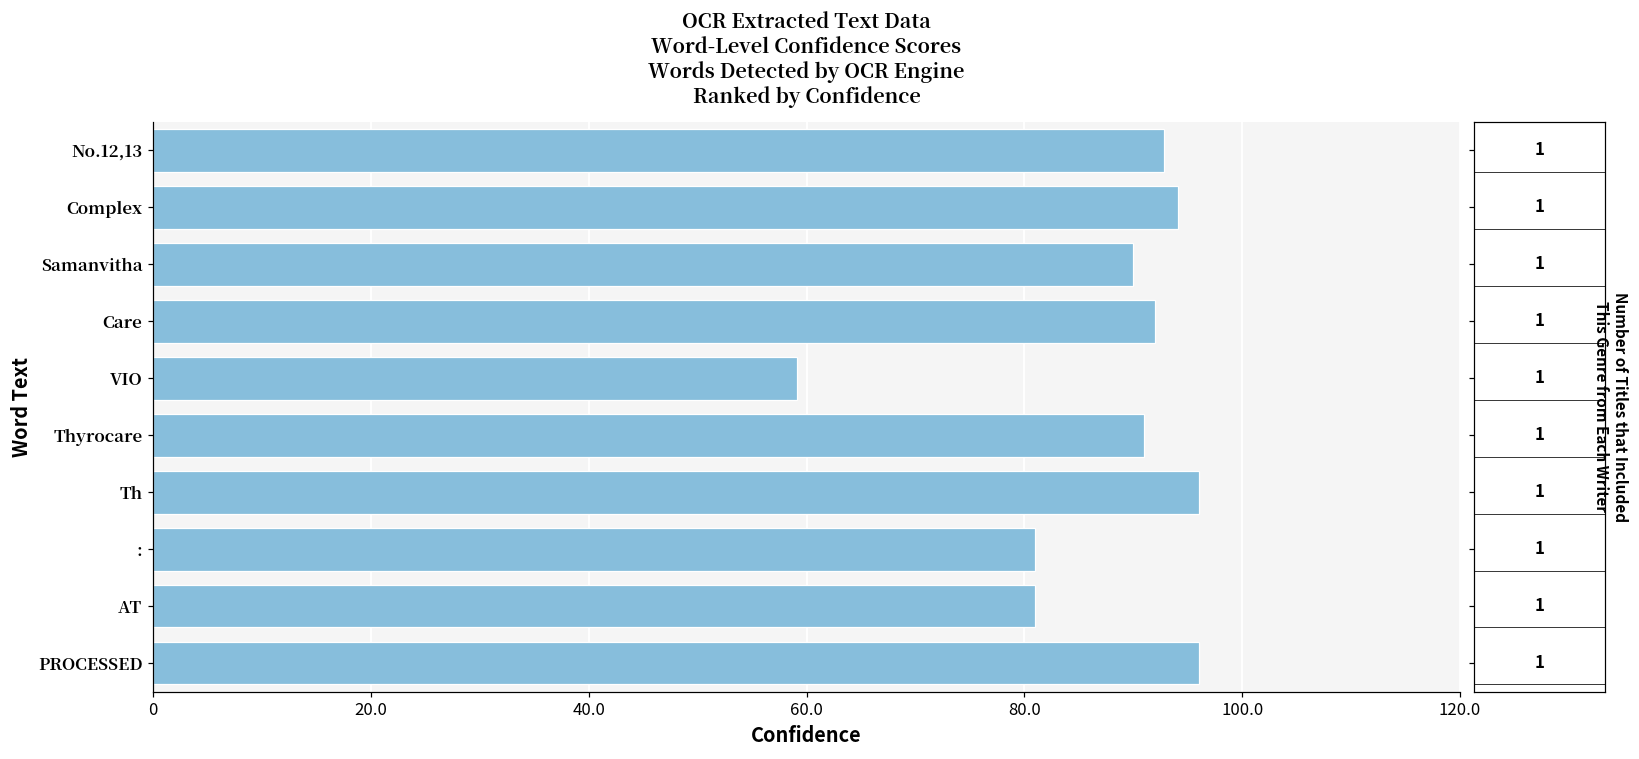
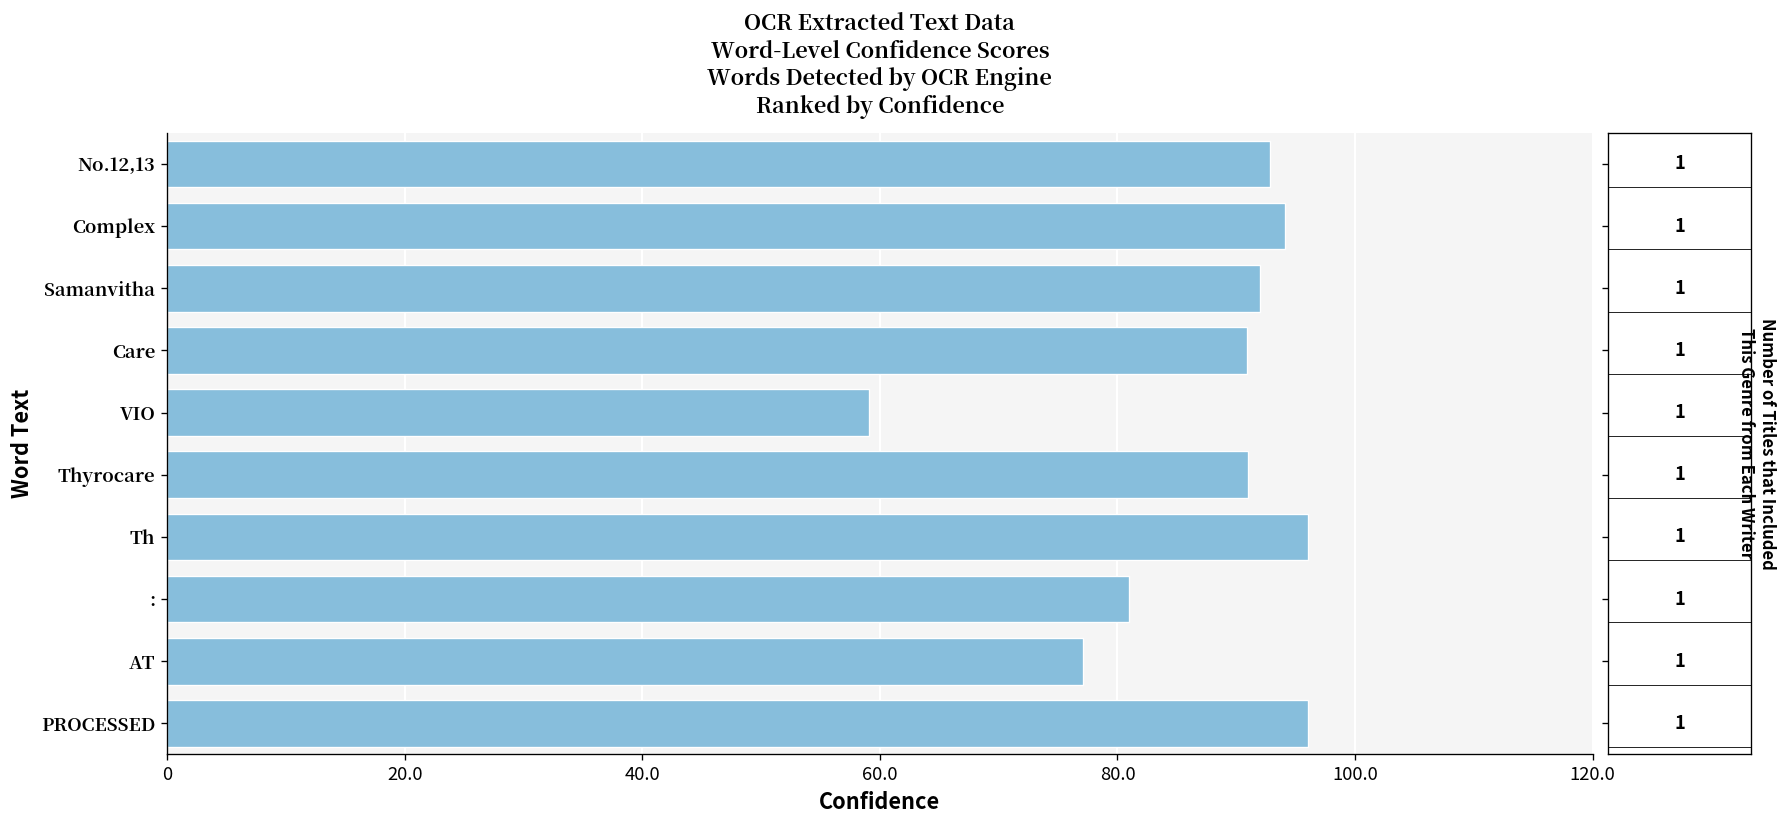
  {
    "No.12,13": 93,
    "Complex": 94,
-   "Samanvitha": 90,
-   "Care": 92,
+   "Samanvitha": 92,
+   "Care": 91,
    "VIO": 59,
    "Thyrocare": 91,
    "Th": 96,
    ":": 81,
-   "AT": 81,
+   "AT": 77,
    "PROCESSED": 96
  }
